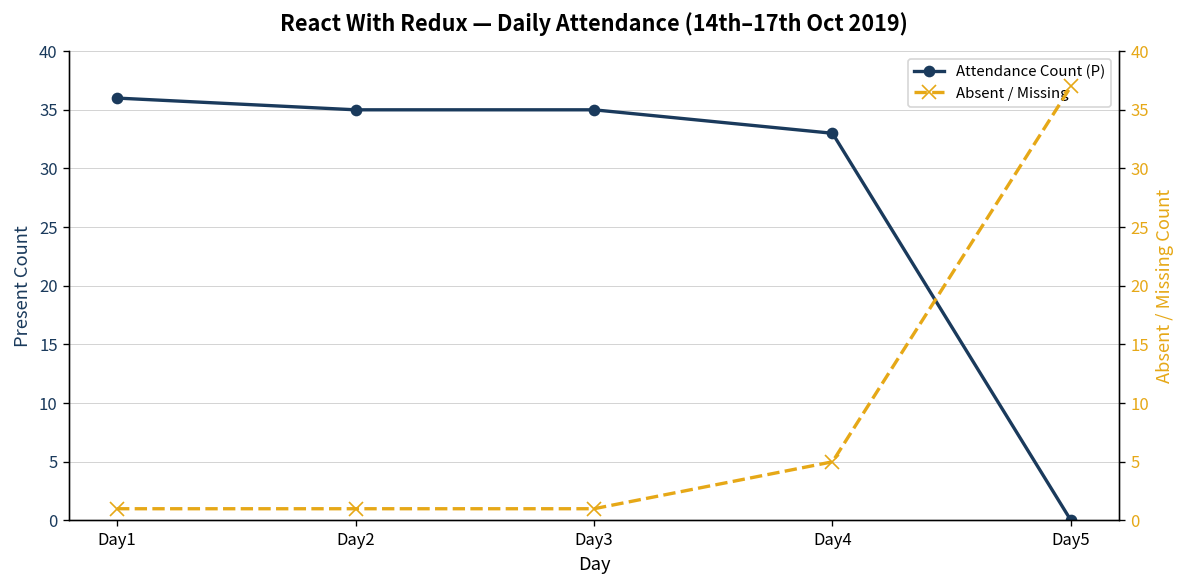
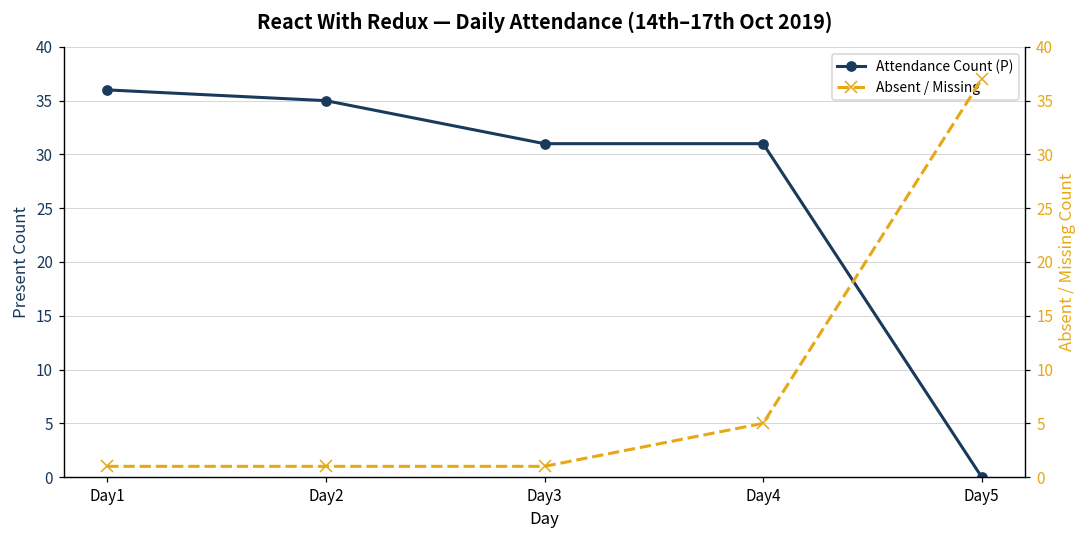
  {
    "Attendance Count (P)": {
      "Day1": 36,
      "Day2": 35,
-     "Day3": 35,
-     "Day4": 33,
+     "Day3": 31,
+     "Day4": 31,
      "Day5": 0
    },
    "Absent / Missing": {
      "Day1": 1,
      "Day2": 1,
      "Day3": 1,
      "Day4": 5
    }
  }
